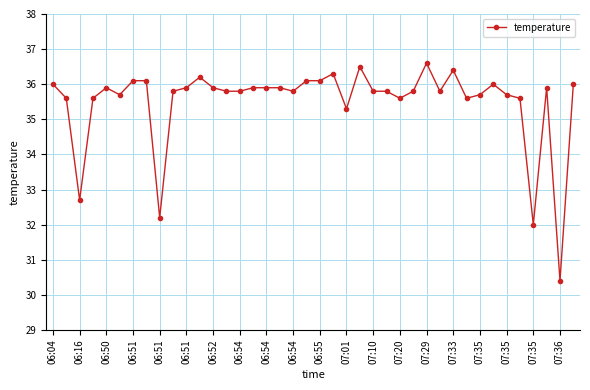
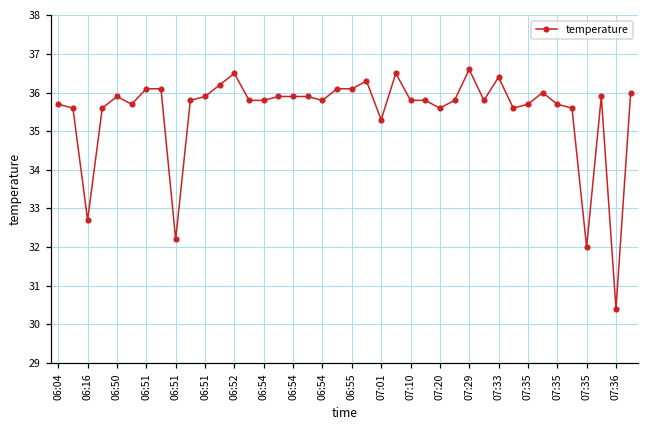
  {
-   "06:04": 36.0,
+   "06:04": 35.7,
    "06:16": 32.7,
-   "06:52": 35.9,
+   "06:52": 36.5,
    "07:01": 35.3,
    "07:20": 35.6,
    "07:29": 36.6,
    "07:33": 36.4
  }
